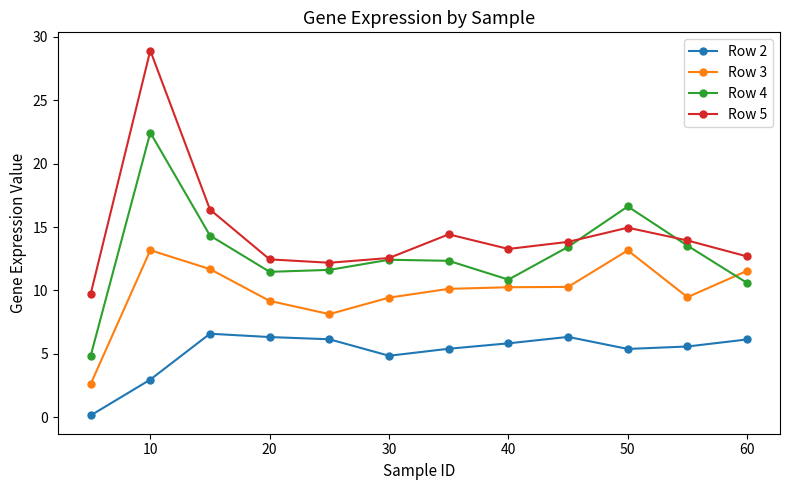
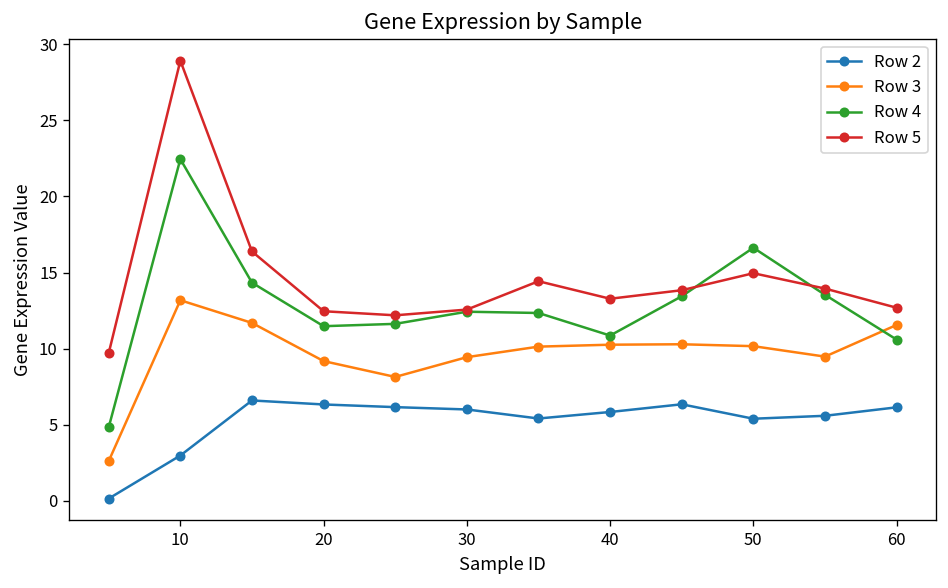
  {
    "Row 2": {
      "10": 3.0,
      "20": 6.3,
-     "30": 4.9,
+     "30": 6.0,
      "40": 5.8,
      "50": 5.4,
      "60": 6.1
    },
    "Row 3": {
      "10": 13.2,
      "20": 9.2,
      "30": 9.4,
      "40": 10.3,
-     "50": 13.2,
+     "50": 10.2,
      "60": 11.6
    },
    "Row 4": {
      "10": 22.5,
      "20": 11.5,
      "40": 10.9,
      "50": 16.6,
      "60": 10.6
    },
    "Row 5": {
      "10": 28.9,
      "20": 12.5,
      "40": 13.3,
      "50": 15.0,
      "60": 12.7
    }
  }
